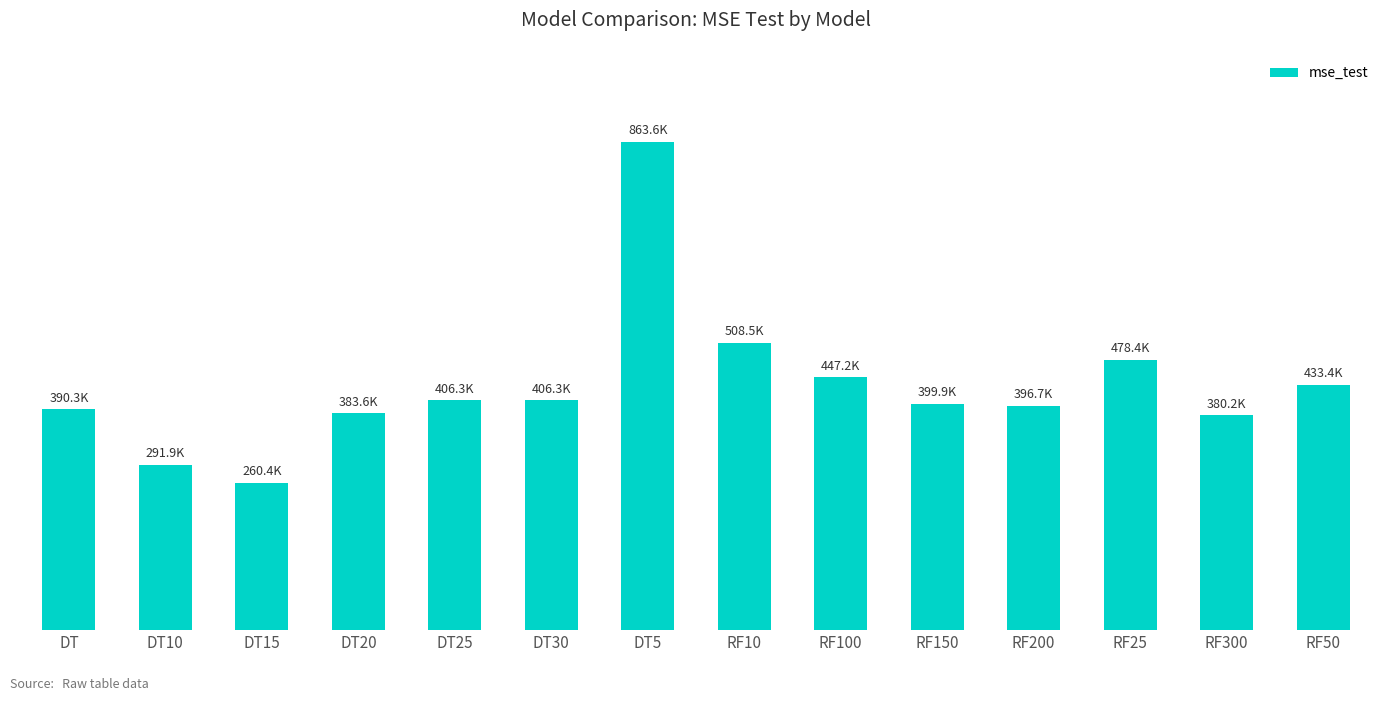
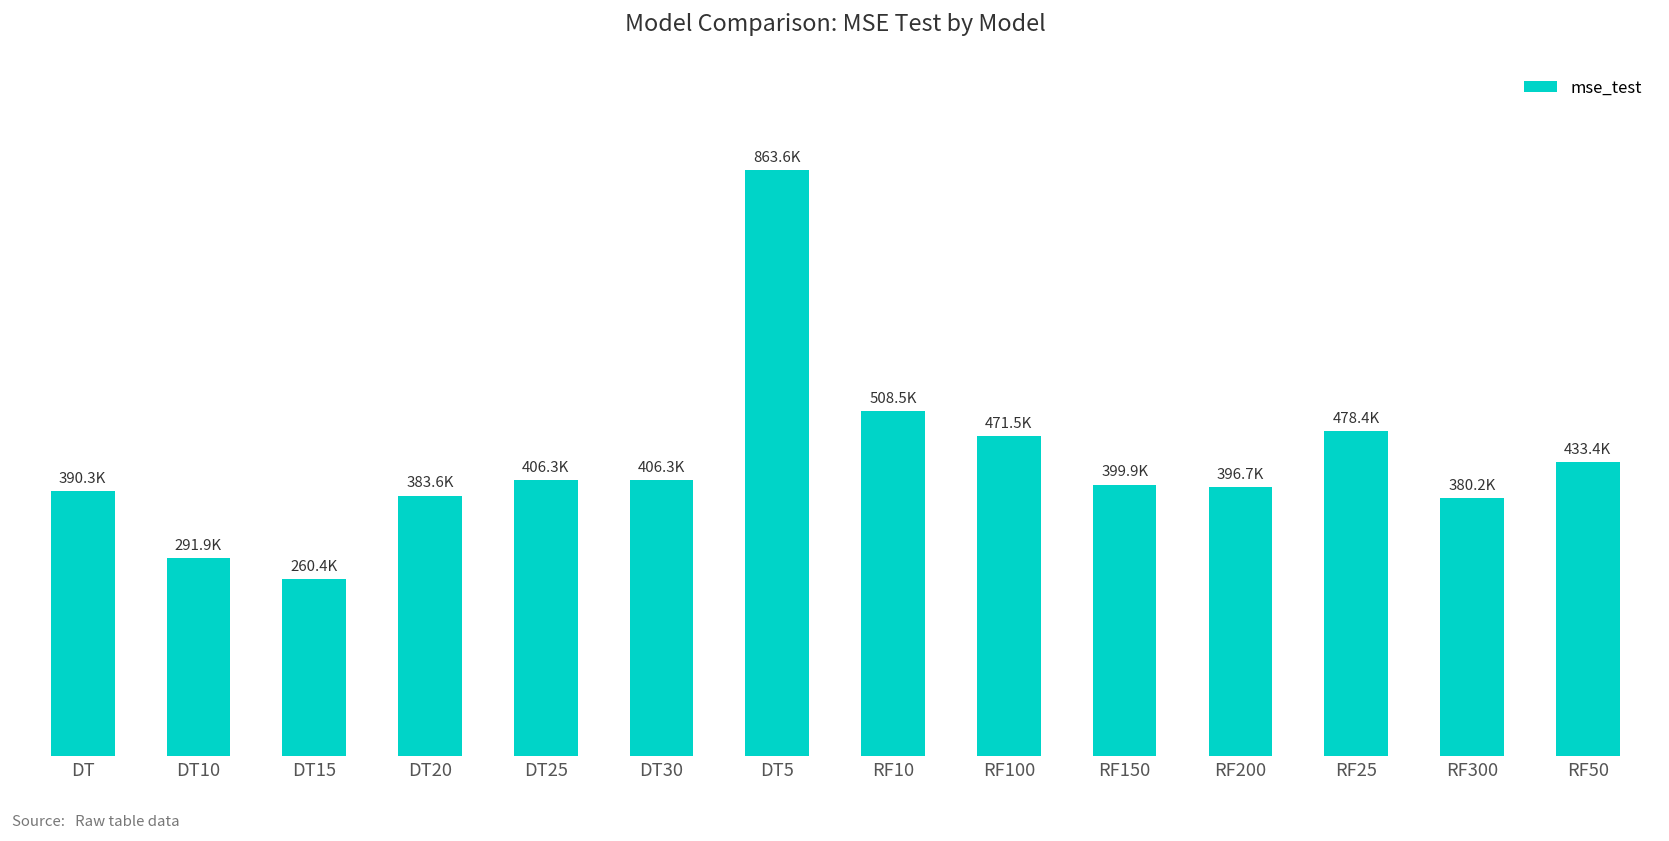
  {
    "DT": "390.3K",
    "DT10": "291.9K",
    "DT15": "260.4K",
    "DT20": "383.6K",
    "DT25": "406.3K",
    "DT30": "406.3K",
    "DT5": "863.6K",
    "RF10": "508.5K",
-   "RF100": "447.2K",
+   "RF100": "471.5K",
    "RF150": "399.9K",
    "RF200": "396.7K",
    "RF25": "478.4K",
    "RF300": "380.2K",
    "RF50": "433.4K"
  }
